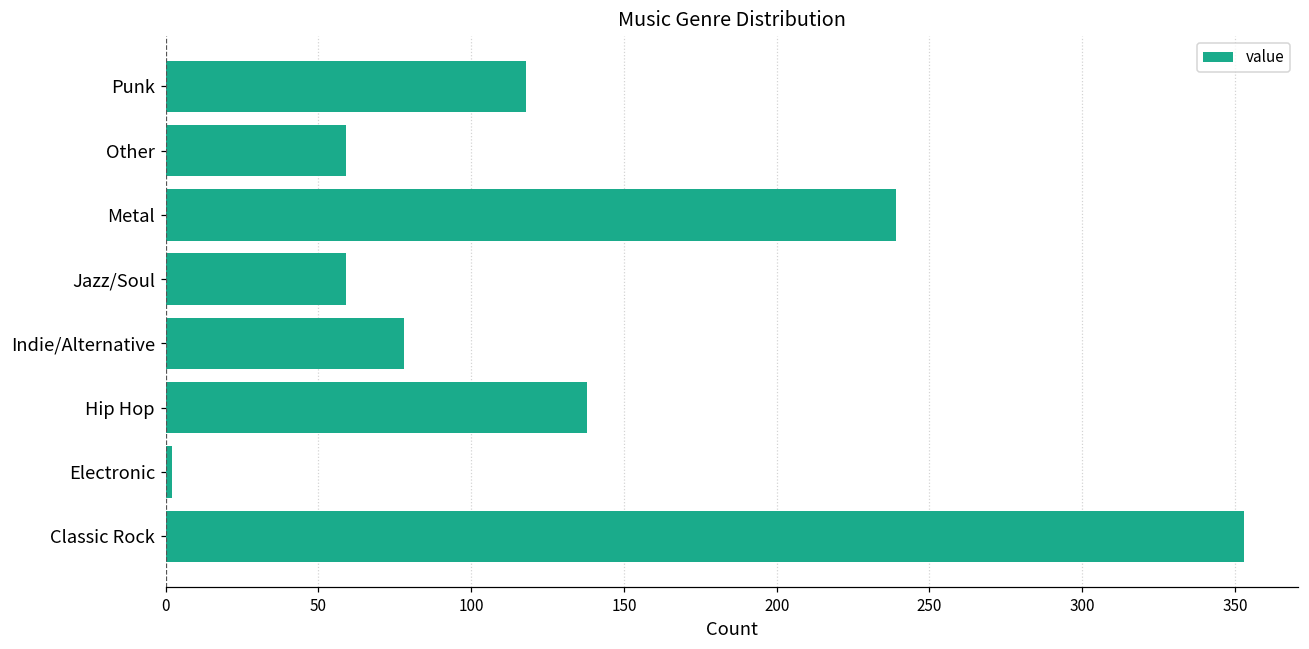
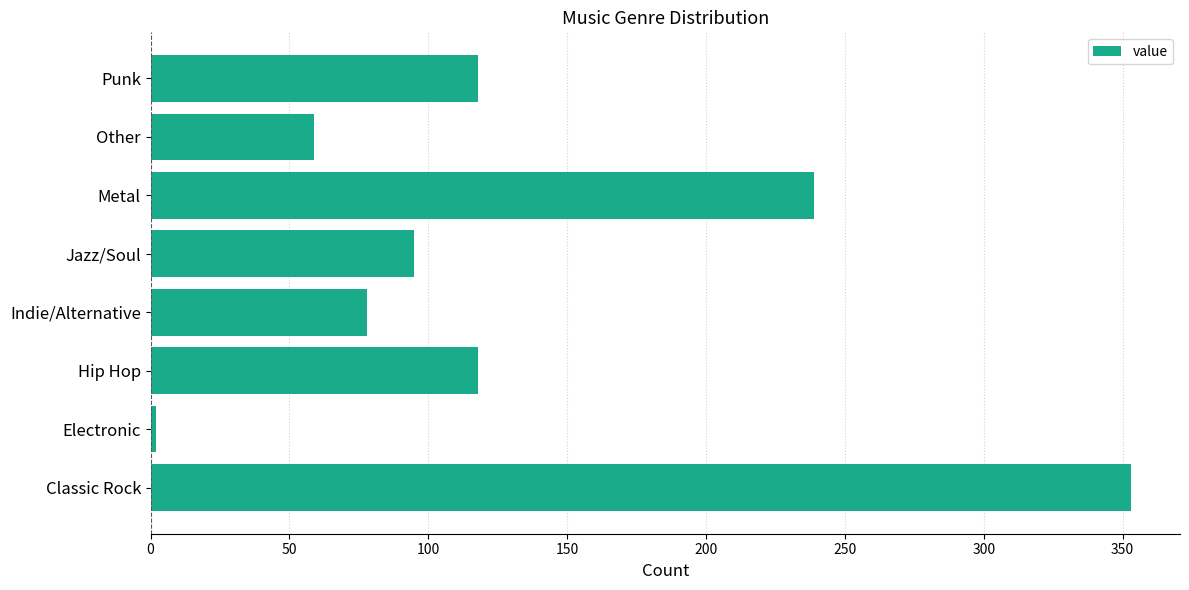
  {
    "Punk": 118,
    "Other": 59,
    "Metal": 239,
-   "Jazz/Soul": 59,
+   "Jazz/Soul": 95,
    "Indie/Alternative": 78,
-   "Hip Hop": 138,
+   "Hip Hop": 118,
    "Electronic": 2,
    "Classic Rock": 353
  }
